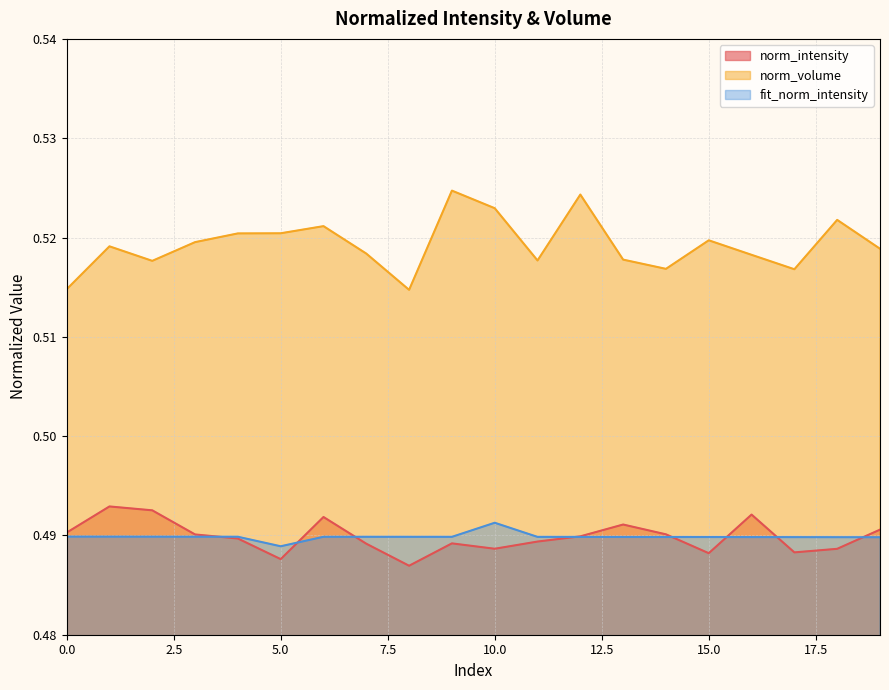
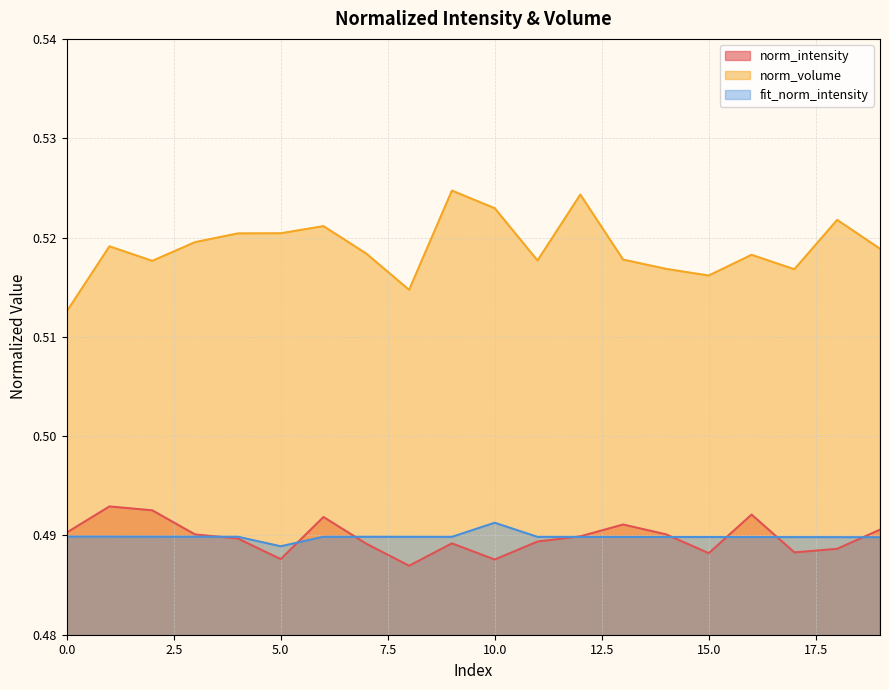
  {
    "norm_intensity": {
      "0.0": 0.490,
      "5.0": 0.488,
-     "10.0": 0.489,
+     "10.0": 0.488,
      "15.0": 0.488
    },
    "norm_volume": {
-     "0.0": 0.515,
+     "0.0": 0.513,
      "5.0": 0.520,
      "10.0": 0.523,
-     "15.0": 0.520
+     "15.0": 0.516
    },
    "fit_norm_intensity": {
      "0.0": 0.490,
      "5.0": 0.489,
      "10.0": 0.491,
      "15.0": 0.490
    }
  }
